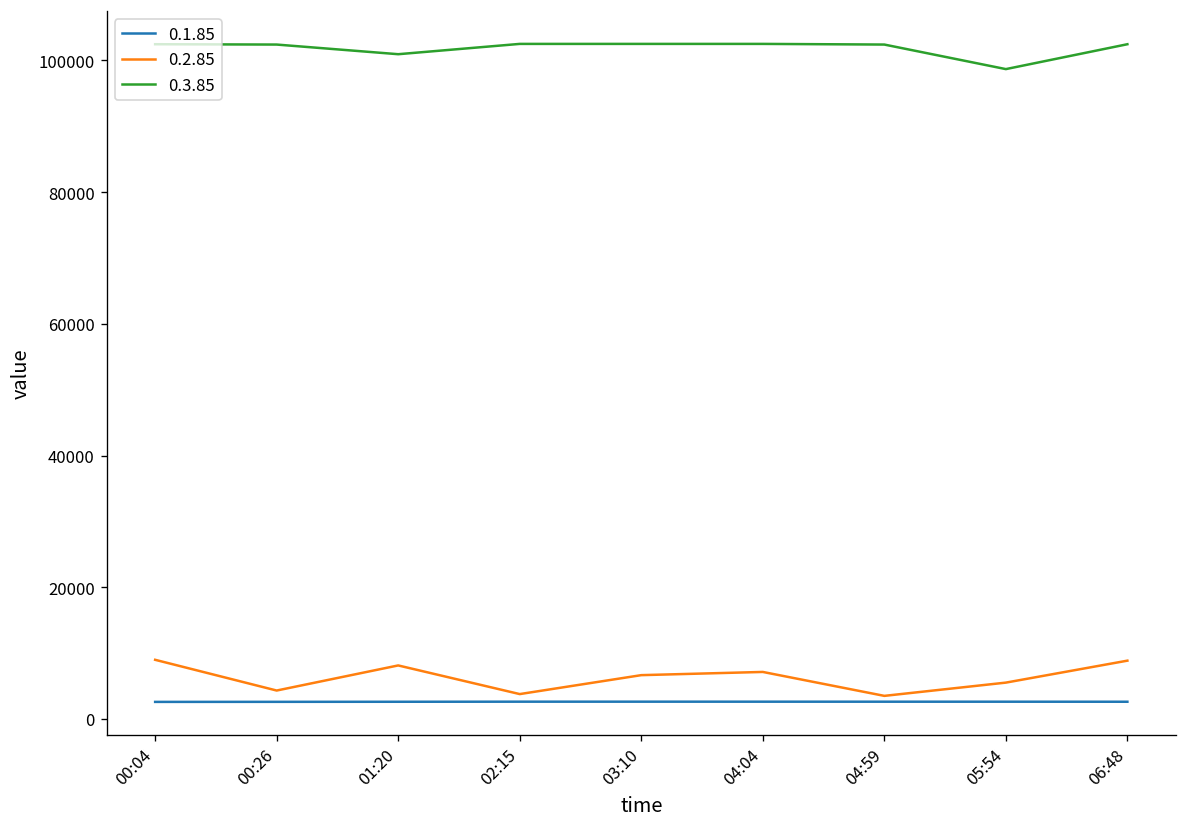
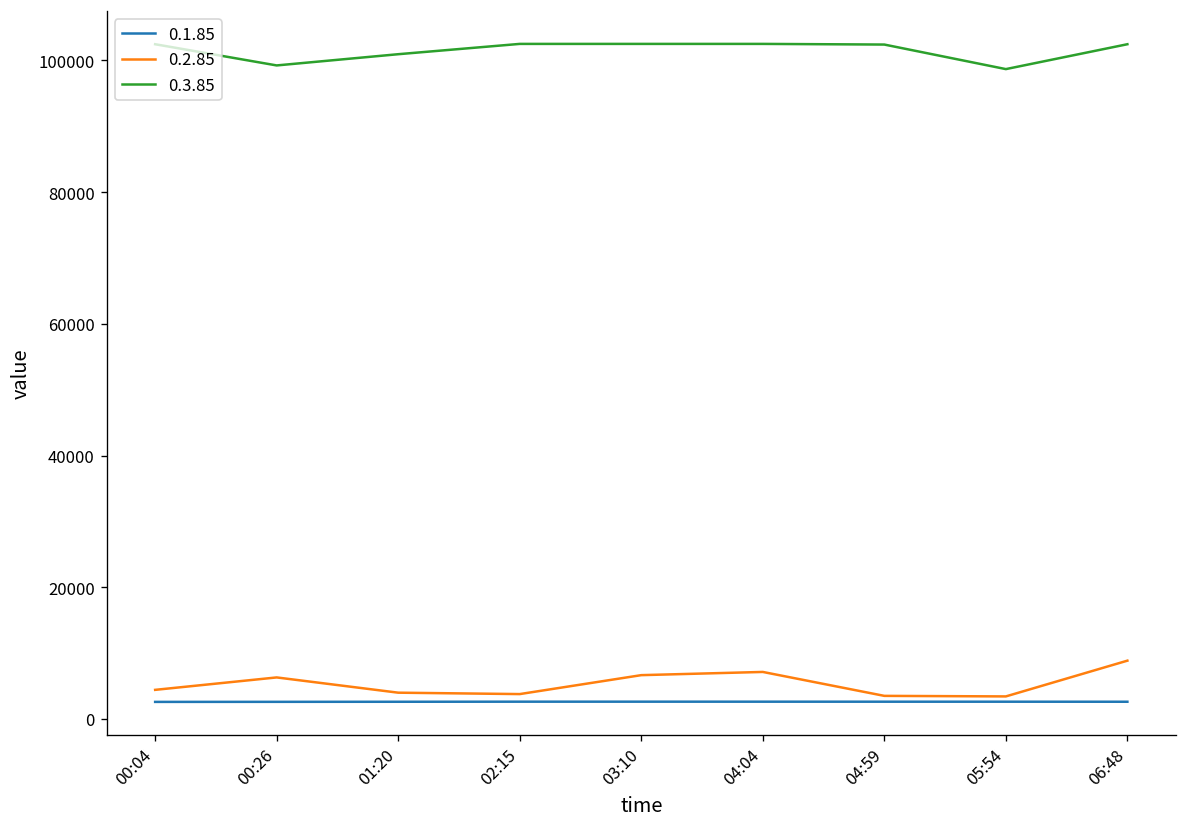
  {
    "0.1.85": {
      "00:04": 3000,
      "00:26": 3000,
      "01:20": 3000,
      "02:15": 3000,
      "03:10": 3000,
      "04:04": 3000,
      "04:59": 3000,
      "05:54": 3000,
      "06:48": 3000
    },
    "0.2.85": {
-     "00:04": 9000,
-     "00:26": 4000,
-     "01:20": 8000,
+     "00:04": 4000,
+     "00:26": 6000,
+     "01:20": 4000,
      "02:15": 4000,
      "03:10": 7000,
      "04:04": 7000,
      "04:59": 4000,
-     "05:54": 6000,
+     "05:54": 3000,
      "06:48": 9000
    },
    "0.3.85": {
-     "00:26": 102000,
+     "00:26": 99000,
      "01:20": 101000,
      "02:15": 103000,
      "03:10": 103000,
      "04:04": 103000,
      "04:59": 102000,
      "05:54": 99000,
      "06:48": 102000
    }
  }
